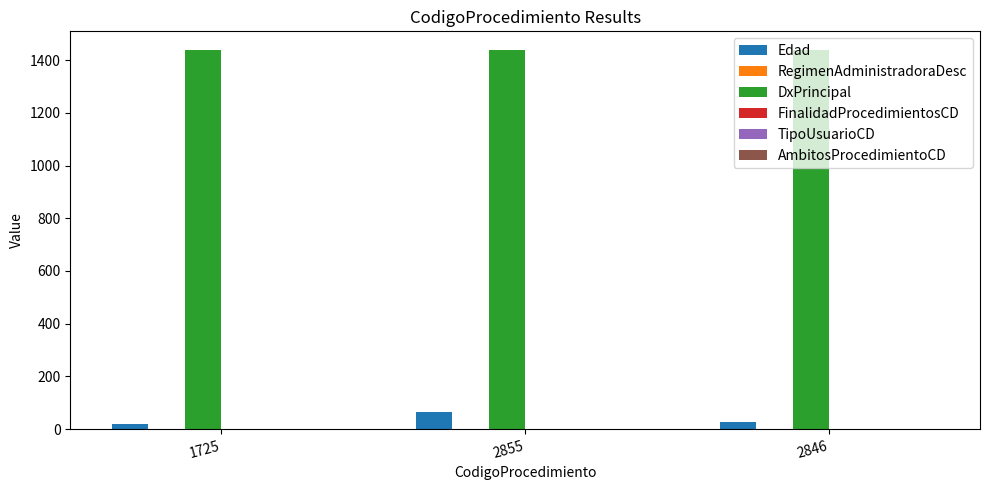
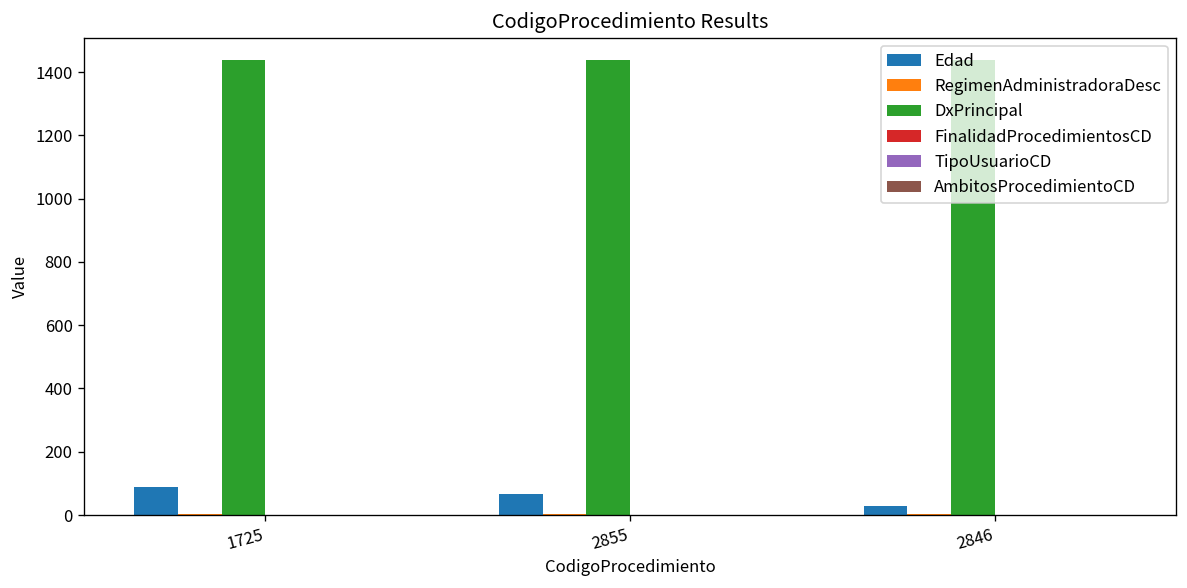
  {
    "Edad": {
-     "1725": 20,
+     "1725": 90,
      "2855": 70,
      "2846": 30
    },
    "DxPrincipal": {
      "1725": 1440,
      "2855": 1440
    },
    "AmbitosProcedimientoCD": {
      "1725": 0,
      "2855": 0,
      "2846": 0
    }
  }
